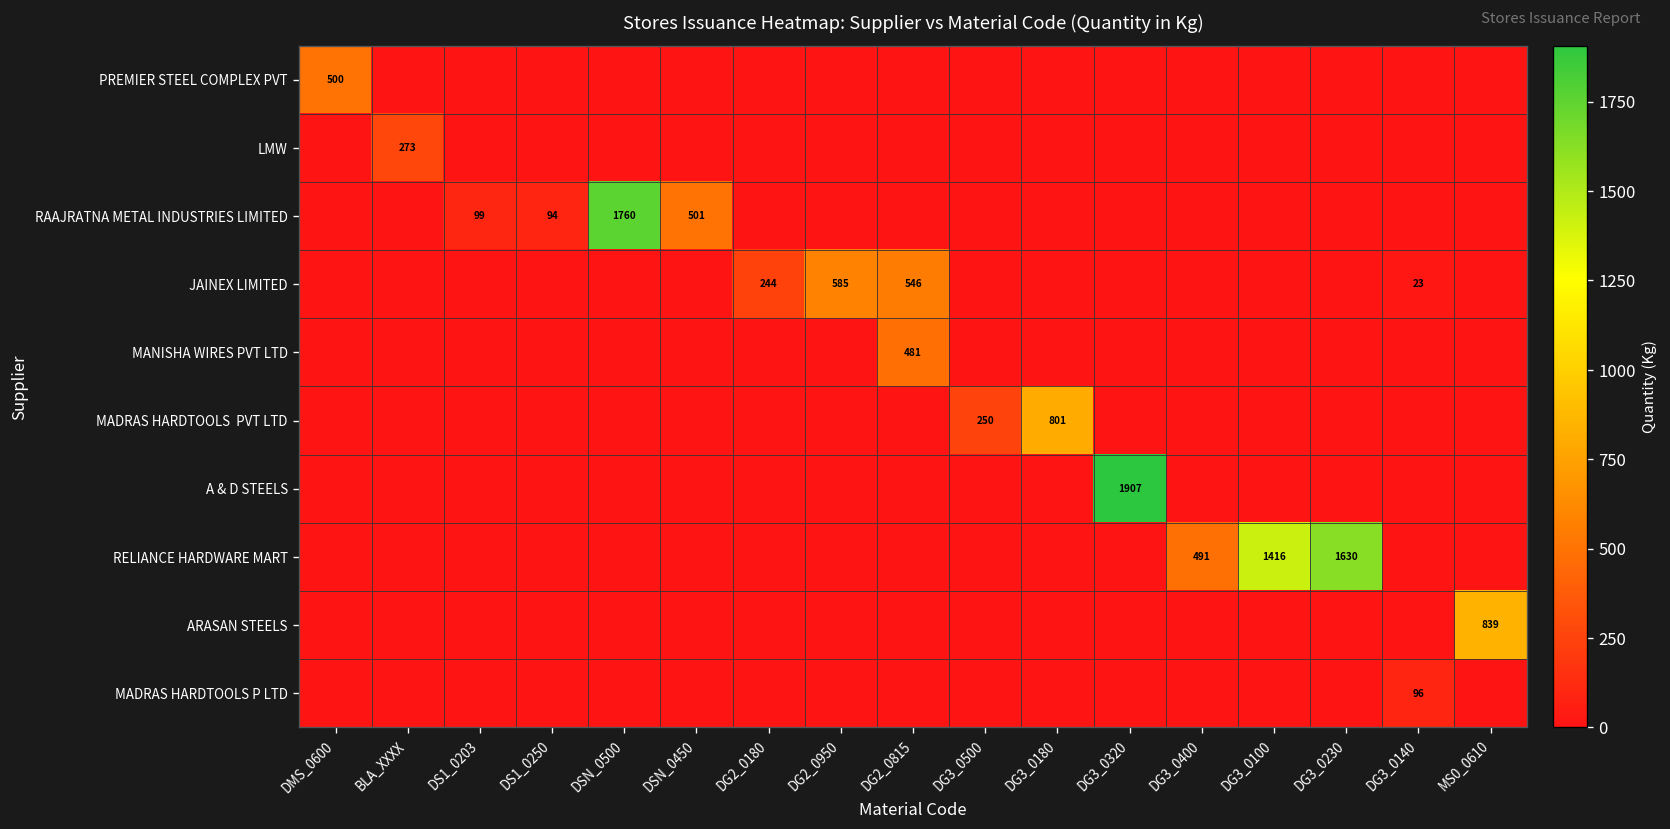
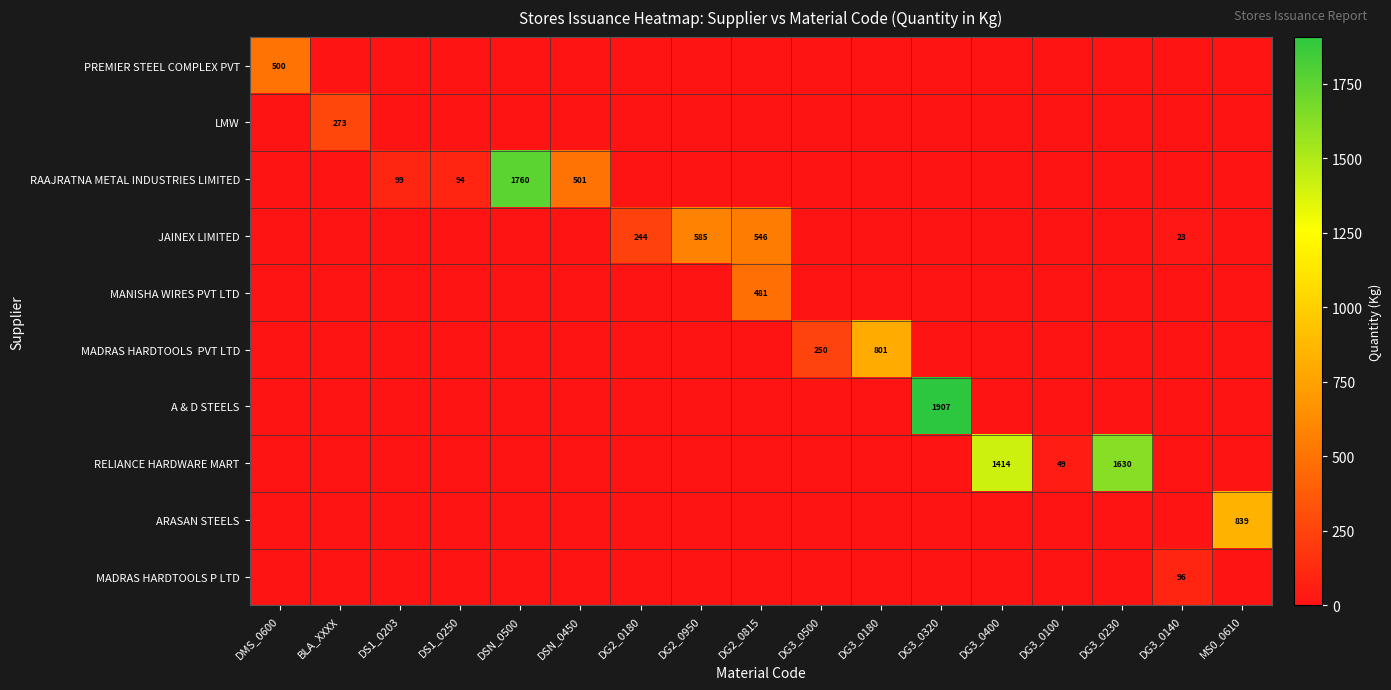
  {
    "PREMIER STEEL COMPLEX PVT": {
      "DMS_0600": 500
    },
    "LMW": {
      "BLA_XXXX": 273
    },
    "RAAJRATNA METAL INDUSTRIES LIMITED": {
      "DS1_0203": 99,
      "DS1_0250": 94,
      "DSN_0500": 1760,
      "DSN_0450": 501
    },
    "JAINEX LIMITED": {
      "DG2_0180": 244,
      "DG2_0950": 585,
      "DG2_0815": 546,
      "DG3_0140": 23
    },
    "MANISHA WIRES PVT LTD": {
      "DG2_0815": 481
    },
    "MADRAS HARDTOOLS PVT LTD": {
      "DG3_0500": 250,
      "DG3_0180": 801
    },
    "A & D STEELS": {
      "DG3_0320": 1907
    },
    "RELIANCE HARDWARE MART": {
-     "DG3_0400": 491,
-     "DG3_0100": 1416,
+     "DG3_0400": 1414,
+     "DG3_0100": 49,
      "DG3_0230": 1630
    },
    "ARASAN STEELS": {
      "MS0_0610": 839
    },
    "MADRAS HARDTOOLS P LTD": {
      "DG3_0140": 96
    }
  }
